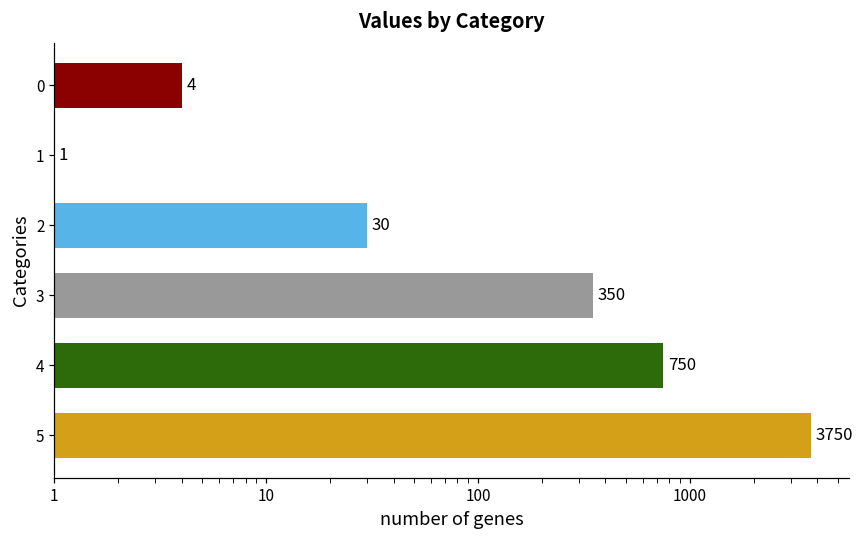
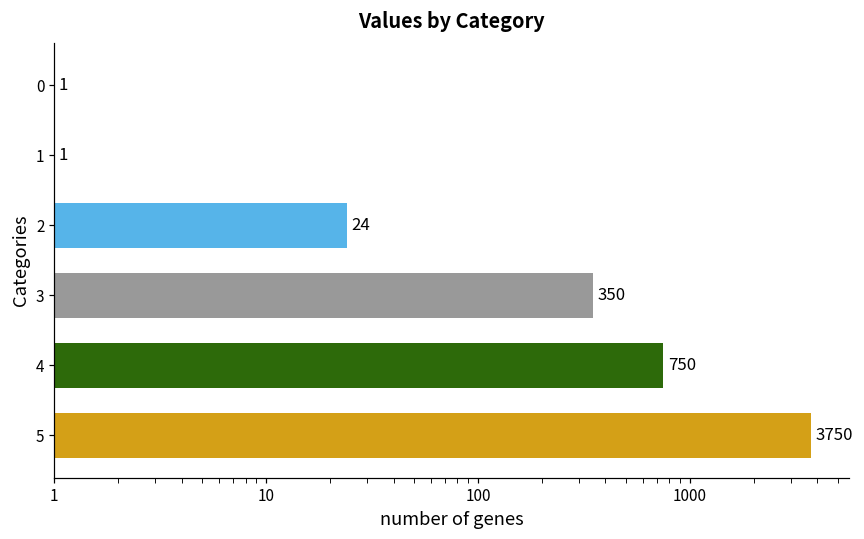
  {
-   "0": 4,
+   "0": 1,
    "1": 1,
-   "2": 30,
+   "2": 24,
    "3": 350,
    "4": 750,
    "5": 3750
  }
